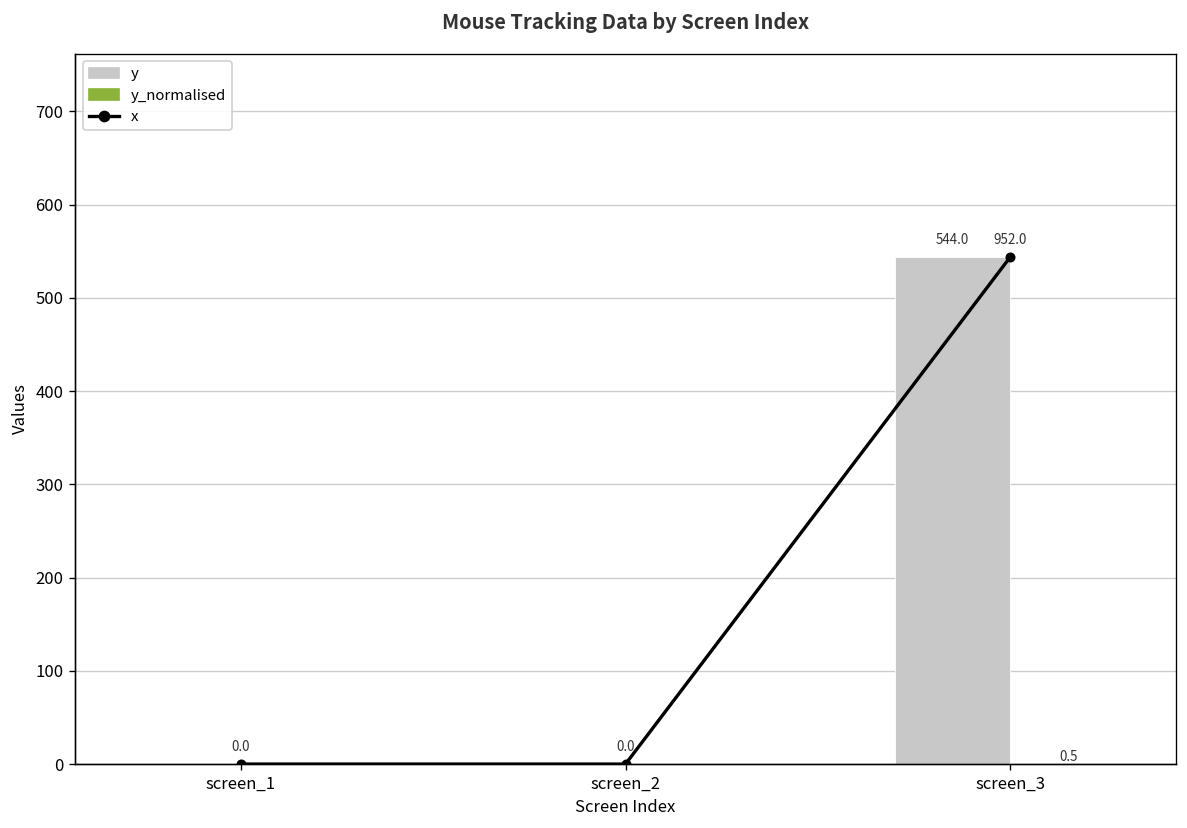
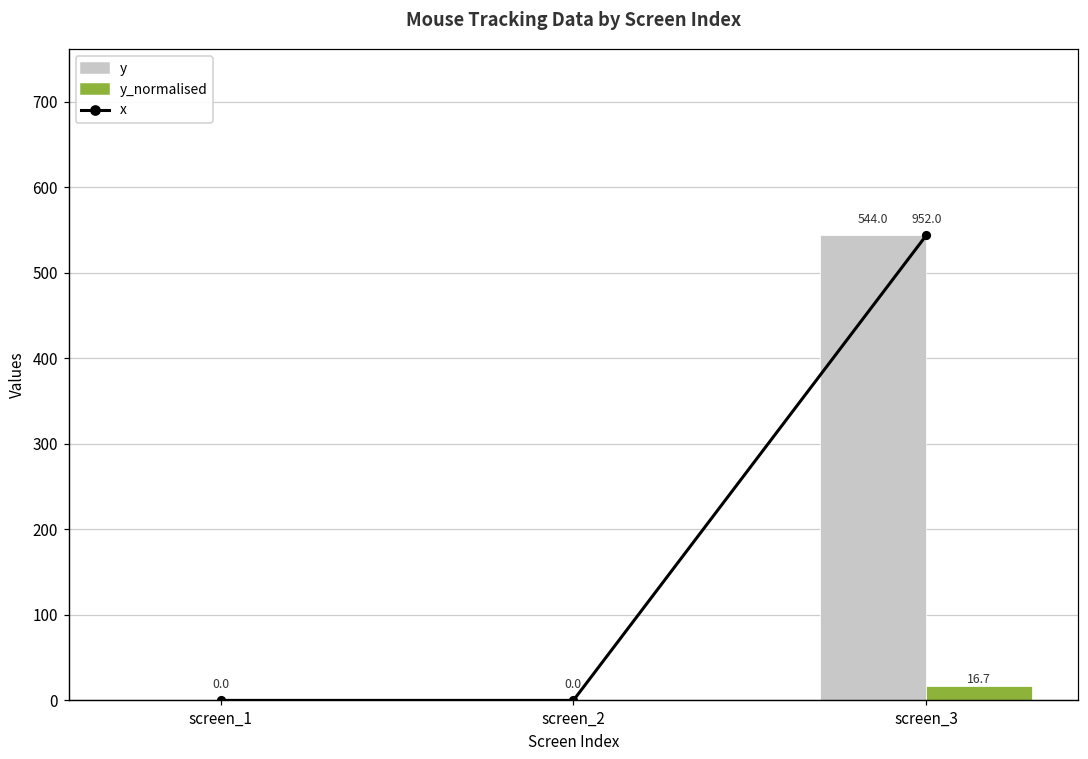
  {
    "y": {
      "screen_3": 544.0
    },
    "y_normalised": {
-     "screen_3": 0.5
+     "screen_3": 16.7
    },
    "x": {
      "screen_1": 0.0,
      "screen_2": 0.0,
      "screen_3": 952.0
    }
  }
